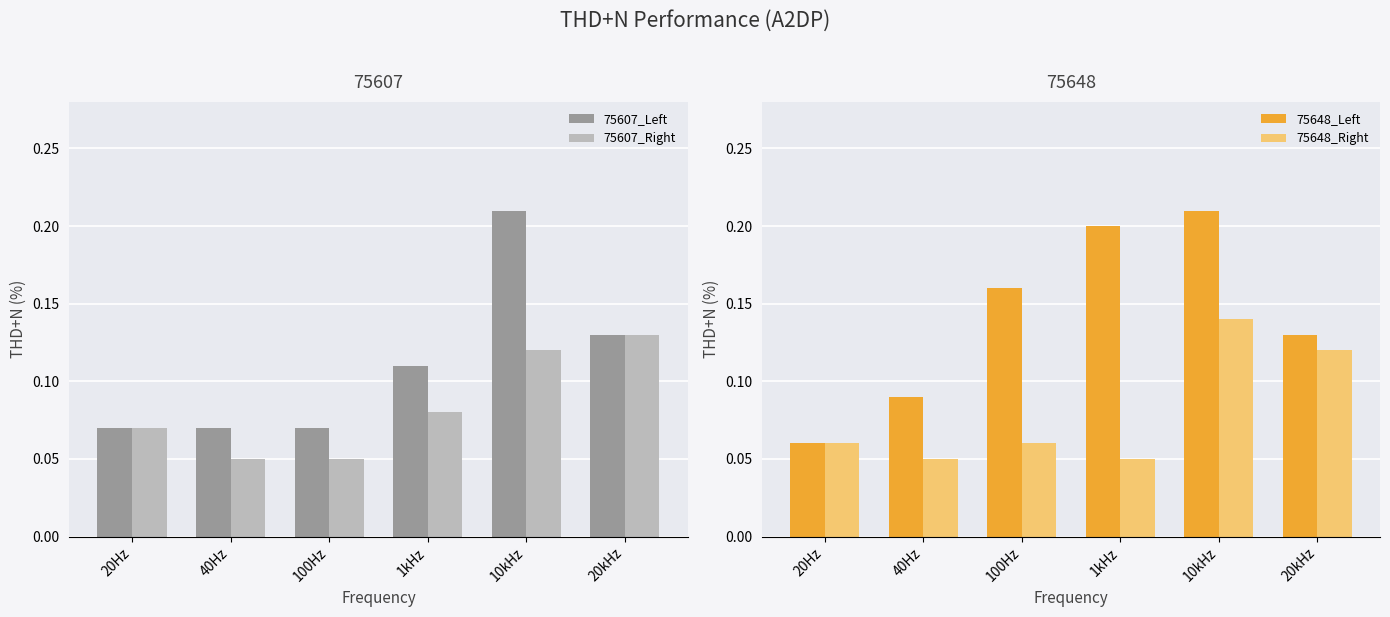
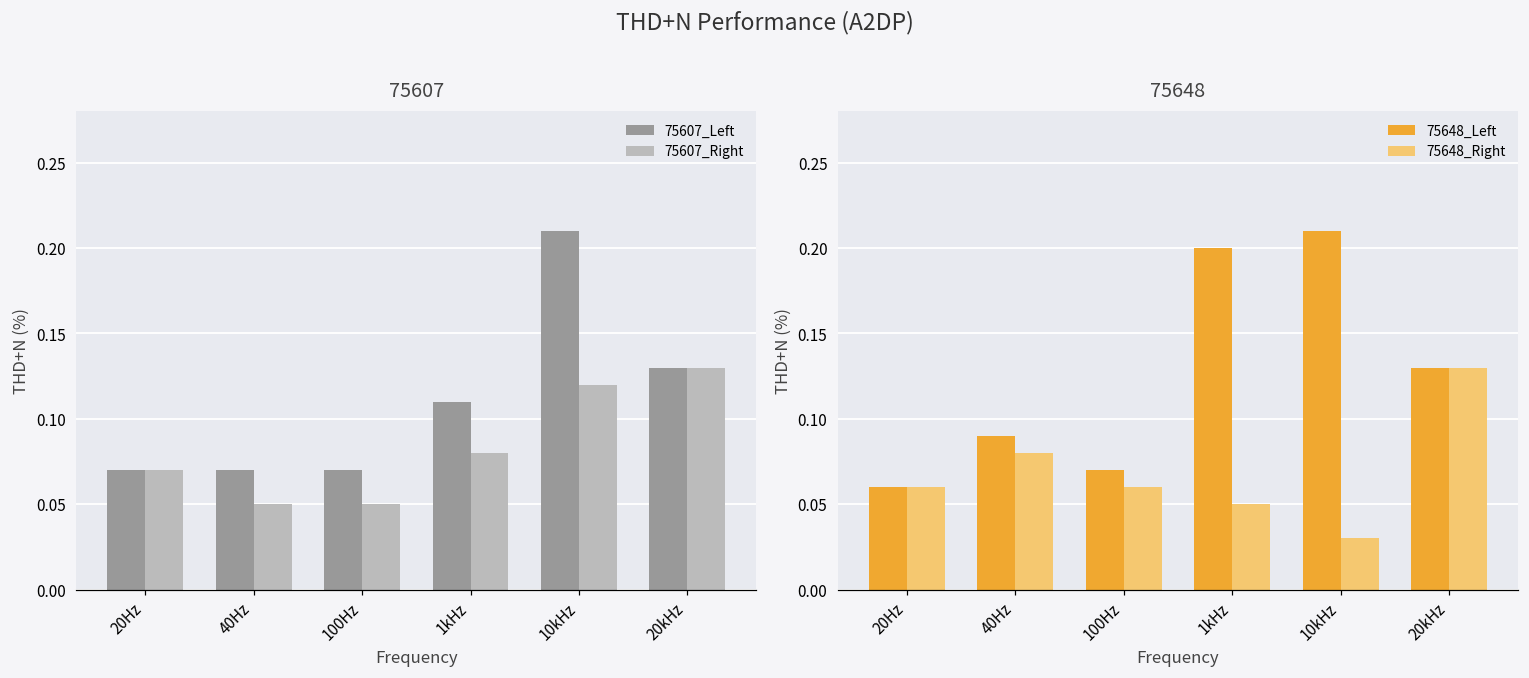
  {
    "75648": {
      "75648_Left": {
        "20Hz": 0.06,
        "40Hz": 0.09,
-       "100Hz": 0.16,
+       "100Hz": 0.07,
        "1kHz": 0.20,
        "10kHz": 0.21,
        "20kHz": 0.13
      },
      "75648_Right": {
        "20Hz": 0.06,
-       "40Hz": 0.05,
+       "40Hz": 0.08,
        "100Hz": 0.06,
        "1kHz": 0.05,
-       "10kHz": 0.14,
-       "20kHz": 0.12
+       "10kHz": 0.03,
+       "20kHz": 0.13
      }
    }
  }
